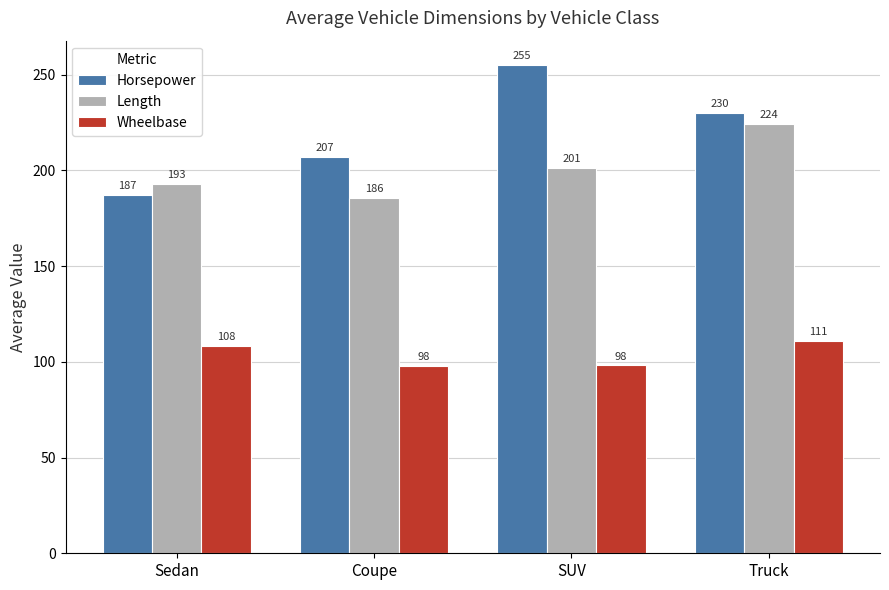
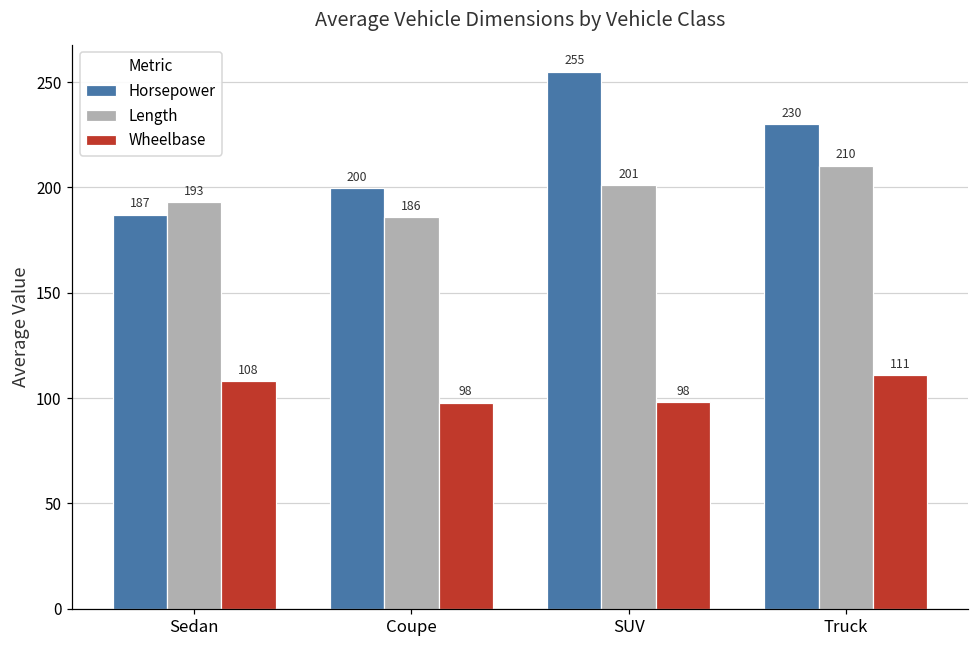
  {
    "Horsepower": {
      "Sedan": 187,
-     "Coupe": 207,
+     "Coupe": 200,
      "SUV": 255,
      "Truck": 230
    },
    "Length": {
      "Sedan": 193,
      "Coupe": 186,
      "SUV": 201,
-     "Truck": 224
+     "Truck": 210
    },
    "Wheelbase": {
      "Sedan": 108,
      "Coupe": 98,
      "SUV": 98,
      "Truck": 111
    }
  }
